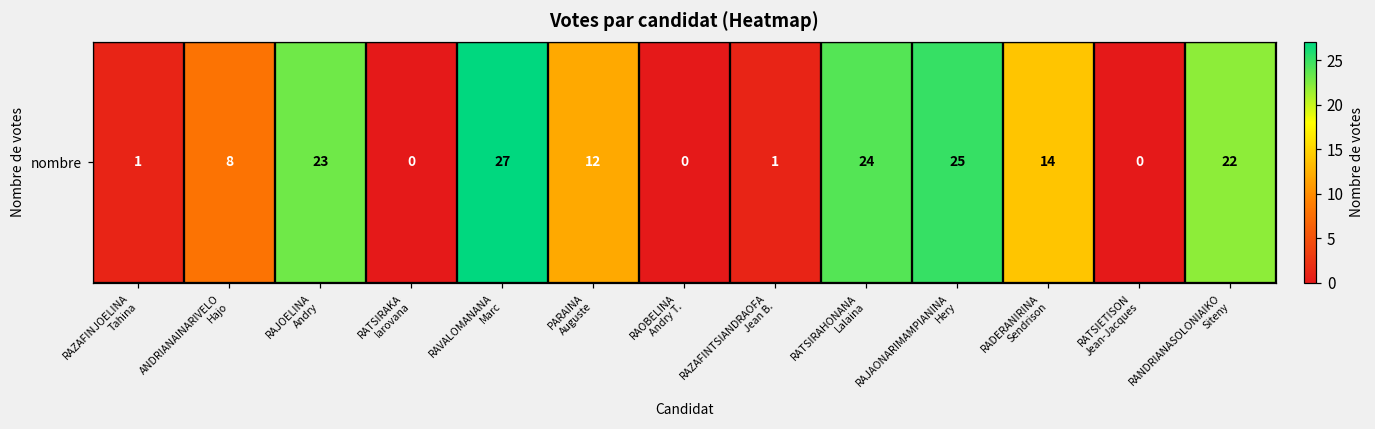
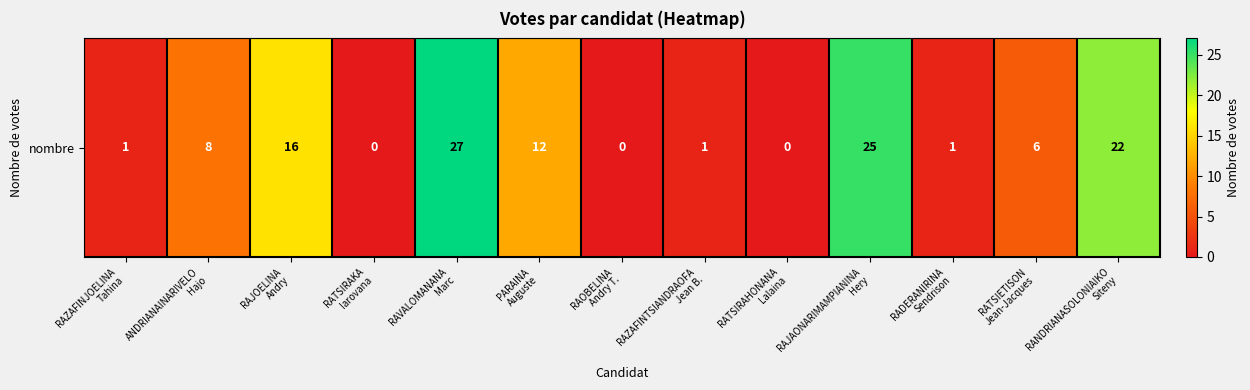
  {
    "nombre": {
      "RAZAFINJOELINA Tahina": 1,
      "ANDRIANAINARIVELO Hajo": 8,
-     "RAJOELINA Andry": 23,
+     "RAJOELINA Andry": 16,
      "RATSIRAKA Iarovana": 0,
      "RAVALOMANANA Marc": 27,
      "PARAINA Auguste": 12,
      "RAOBELINA Andry T.": 0,
      "RAZAFINTSIANDRAOFA Jean B.": 1,
-     "RATSIRAHONANA Lalaina": 24,
+     "RATSIRAHONANA Lalaina": 0,
      "RAJAONARIMAMPIANINA Hery": 25,
-     "RADERANIRINA Sendrison": 14,
-     "RATSIETISON Jean-Jacques": 0,
+     "RADERANIRINA Sendrison": 1,
+     "RATSIETISON Jean-Jacques": 6,
      "RANDRIANASOLONIAIKO Siteny": 22
    }
  }
